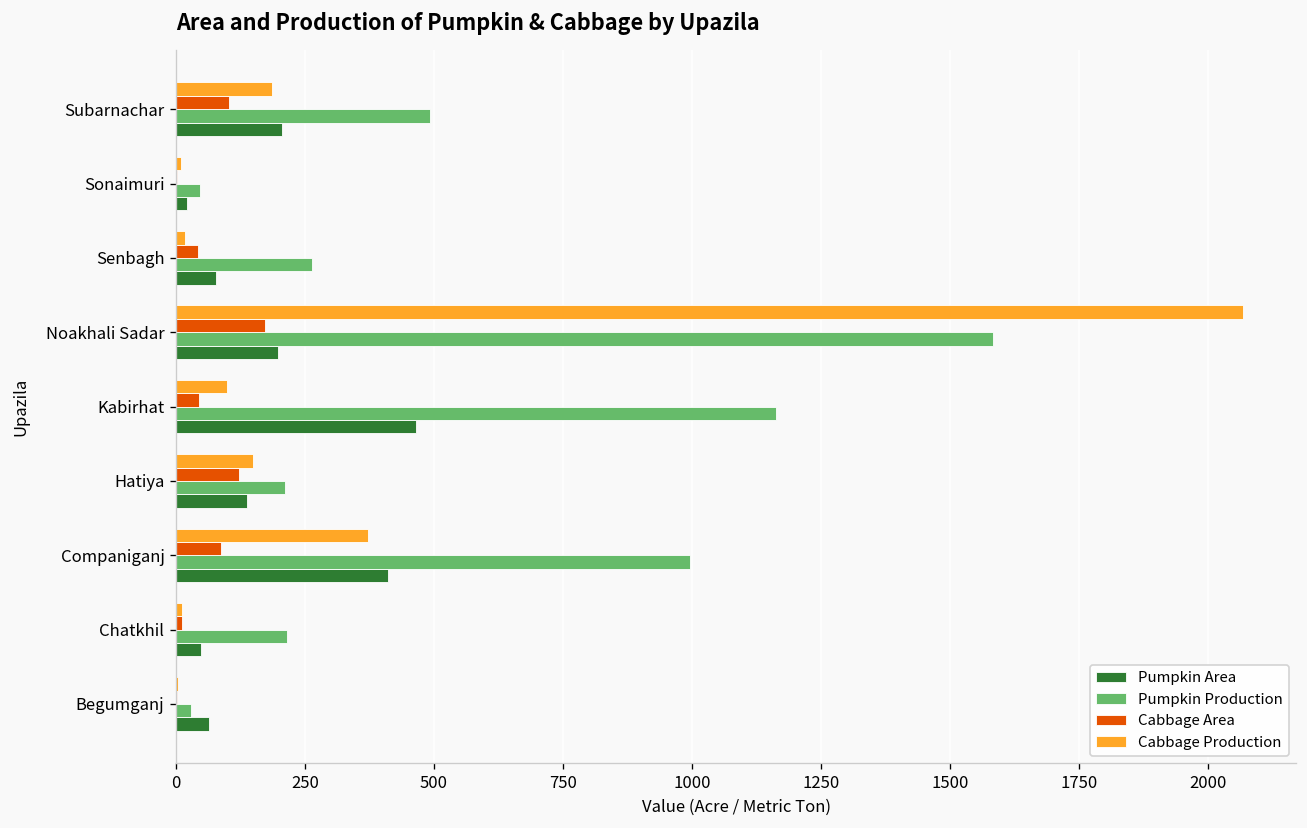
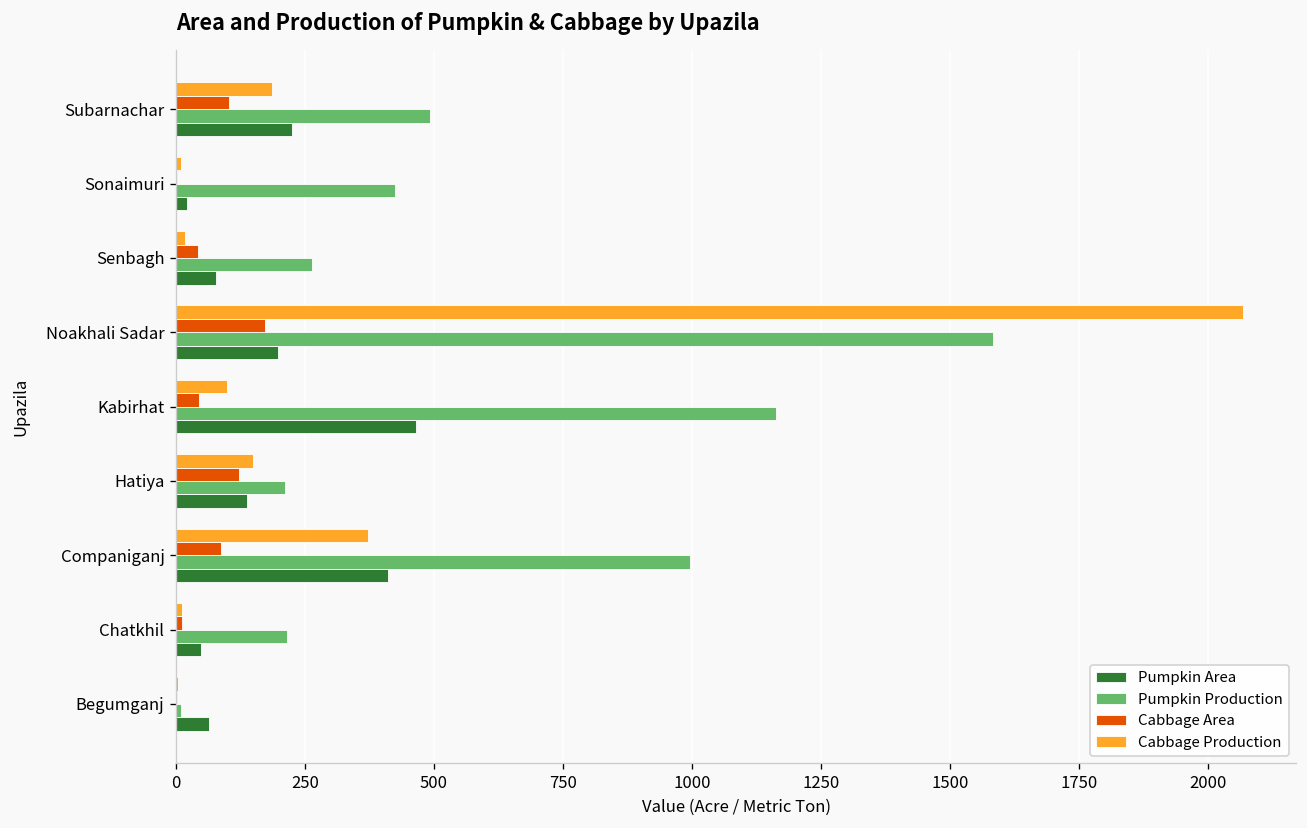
  {
    "Pumpkin Area": {
-     "Subarnachar": 210,
+     "Subarnachar": 220,
      "Sonaimuri": 20,
      "Senbagh": 80,
      "Noakhali Sadar": 200,
      "Kabirhat": 470,
      "Hatiya": 140,
      "Companiganj": 410,
      "Chatkhil": 50,
      "Begumganj": 60
    },
    "Pumpkin Production": {
      "Subarnachar": 490,
-     "Sonaimuri": 50,
+     "Sonaimuri": 430,
      "Senbagh": 260,
      "Noakhali Sadar": 1580,
      "Kabirhat": 1160,
      "Hatiya": 210,
      "Companiganj": 1000,
      "Chatkhil": 220,
-     "Begumganj": 30
+     "Begumganj": 10
    },
    "Cabbage Area": {
      "Subarnachar": 100,
      "Senbagh": 40,
      "Noakhali Sadar": 170,
      "Kabirhat": 50,
      "Hatiya": 120,
      "Companiganj": 90,
      "Chatkhil": 10
    },
    "Cabbage Production": {
      "Subarnachar": 190,
      "Sonaimuri": 10,
      "Senbagh": 20,
      "Noakhali Sadar": 2070,
      "Kabirhat": 100,
      "Hatiya": 150,
      "Companiganj": 370,
      "Chatkhil": 10
    }
  }
